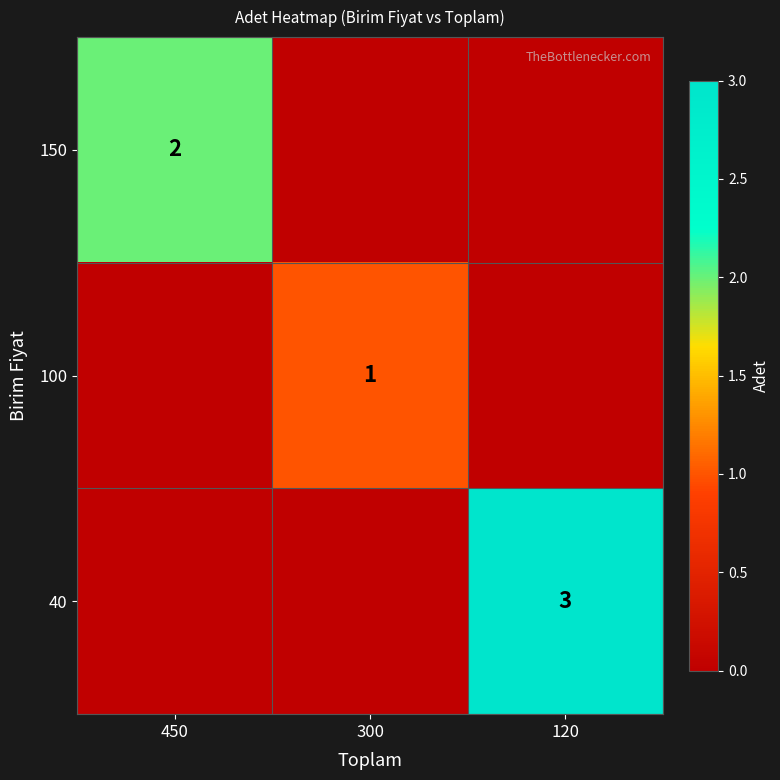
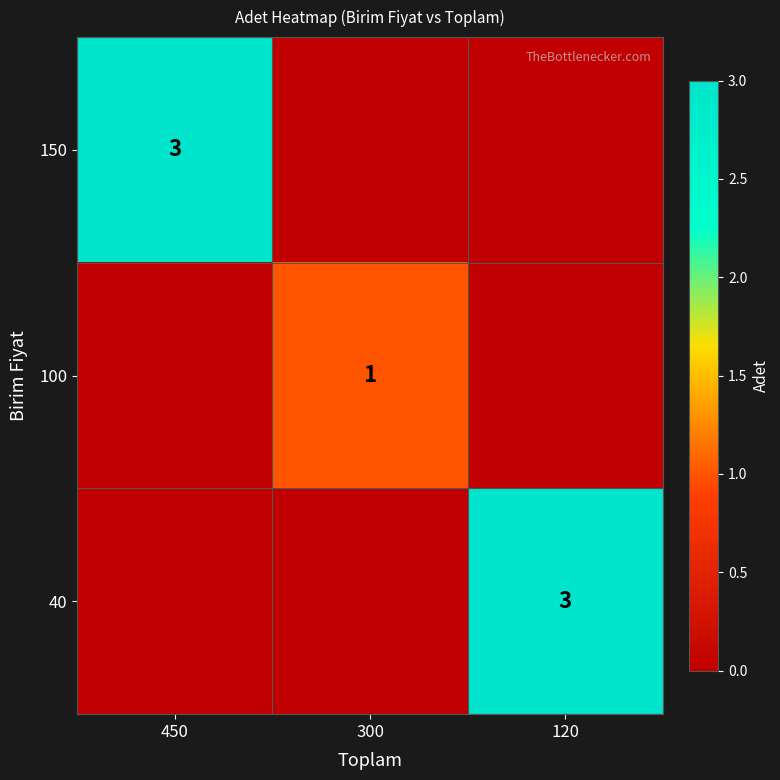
  {
    "150": {
-     "450": 2
+     "450": 3
    },
    "100": {
      "300": 1
    },
    "40": {
      "120": 3
    }
  }
